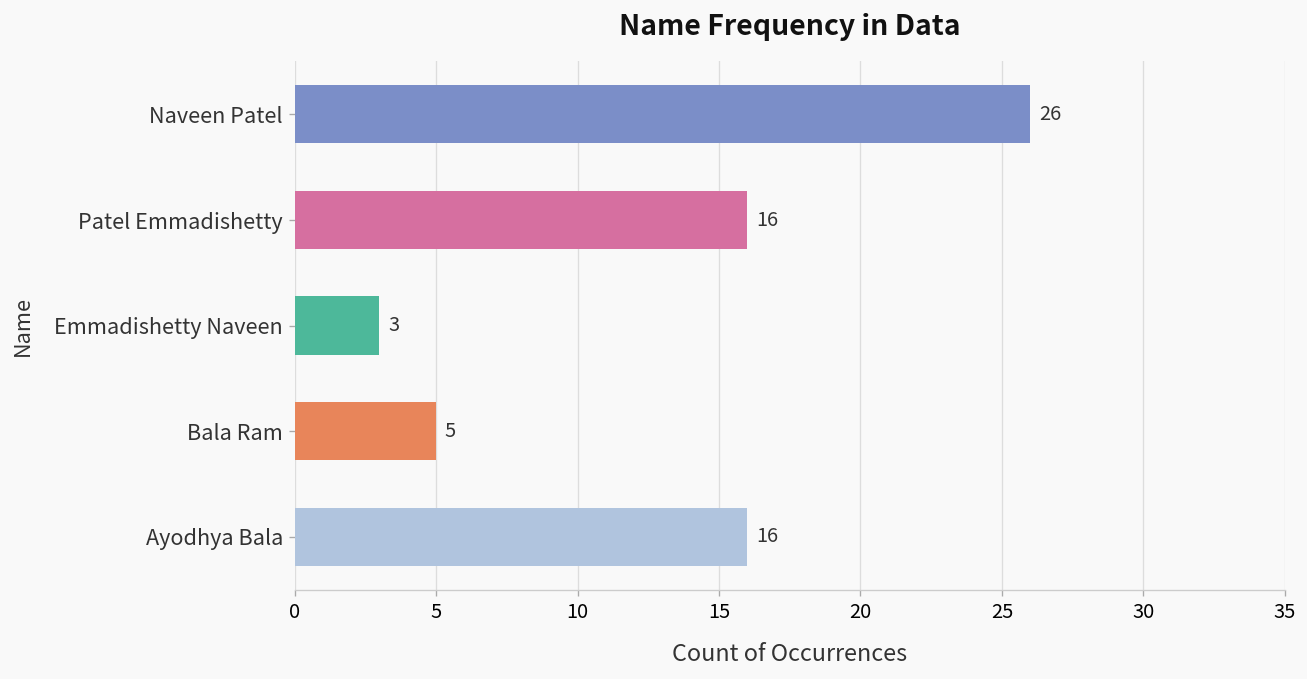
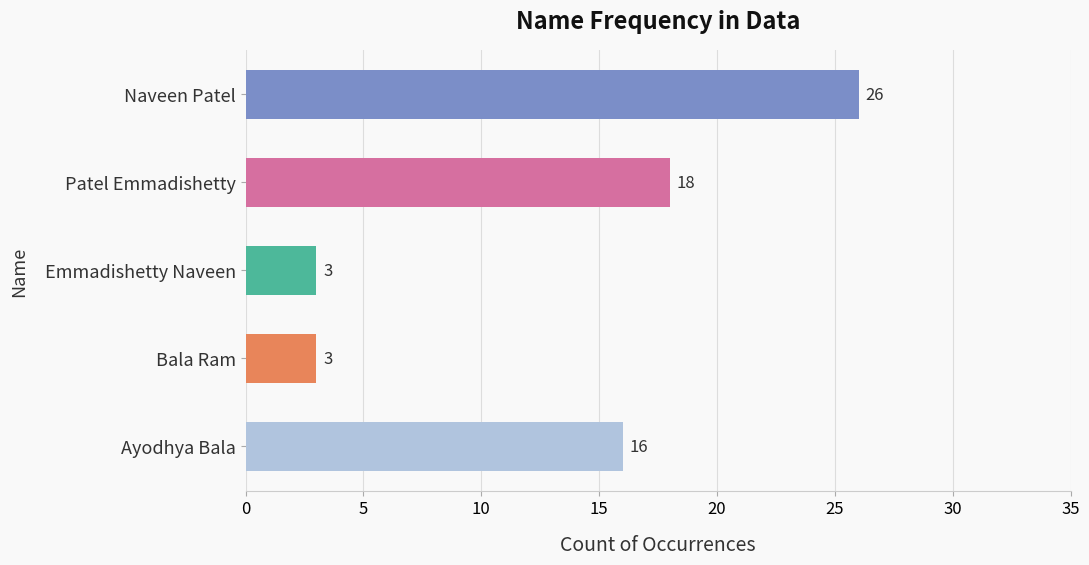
  {
    "Naveen Patel": 26,
-   "Patel Emmadishetty": 16,
+   "Patel Emmadishetty": 18,
    "Emmadishetty Naveen": 3,
-   "Bala Ram": 5,
+   "Bala Ram": 3,
    "Ayodhya Bala": 16
  }
